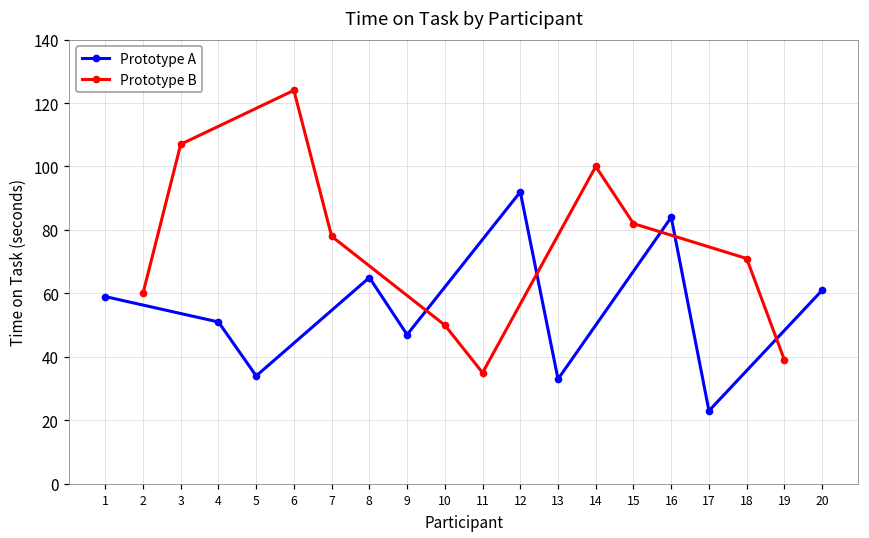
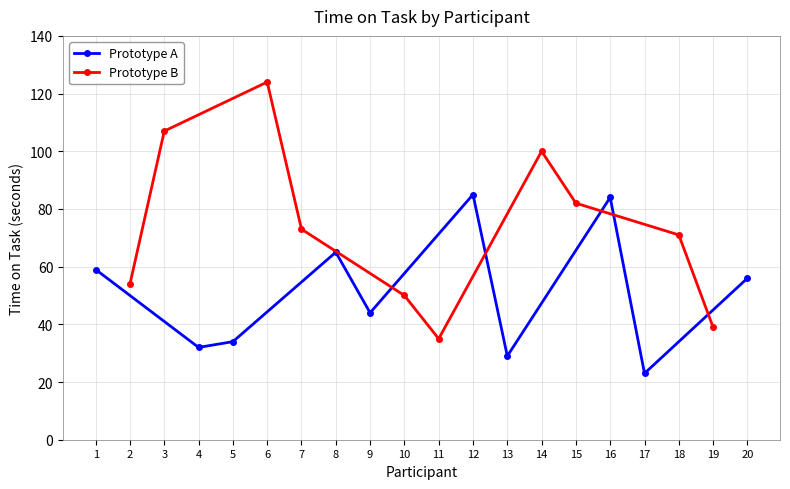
  {
    "Prototype A": {
      "1": 59,
-     "4": 51,
+     "4": 32,
      "5": 34,
      "8": 65,
-     "9": 47,
-     "12": 92,
-     "13": 33,
+     "9": 44,
+     "12": 85,
+     "13": 29,
      "16": 84,
      "17": 23,
-     "20": 61
+     "20": 56
    },
    "Prototype B": {
-     "2": 60,
+     "2": 54,
      "3": 107,
      "6": 124,
-     "7": 78,
+     "7": 73,
      "10": 50,
      "11": 35,
      "14": 100,
      "15": 82,
      "18": 71,
      "19": 39
    }
  }
